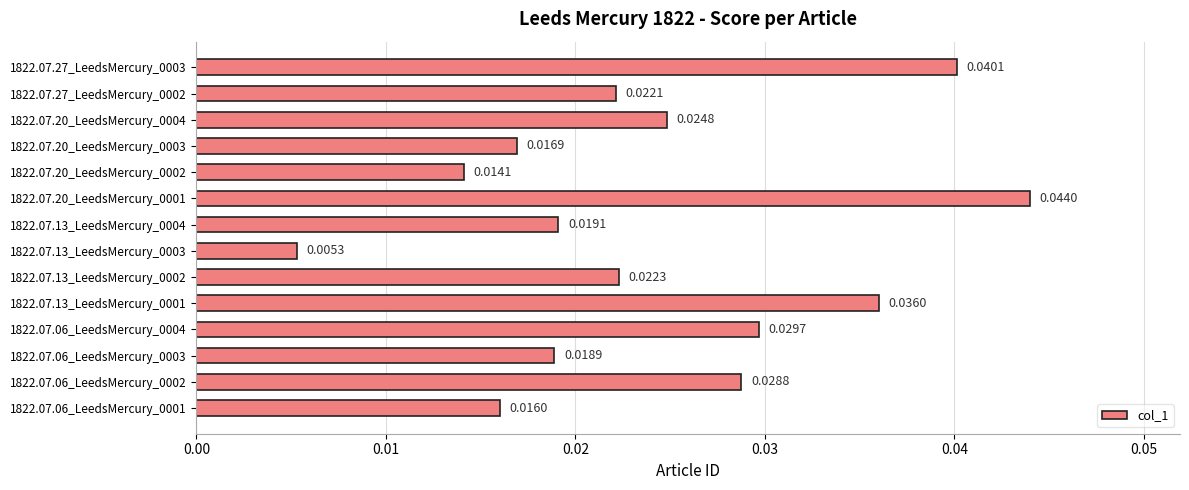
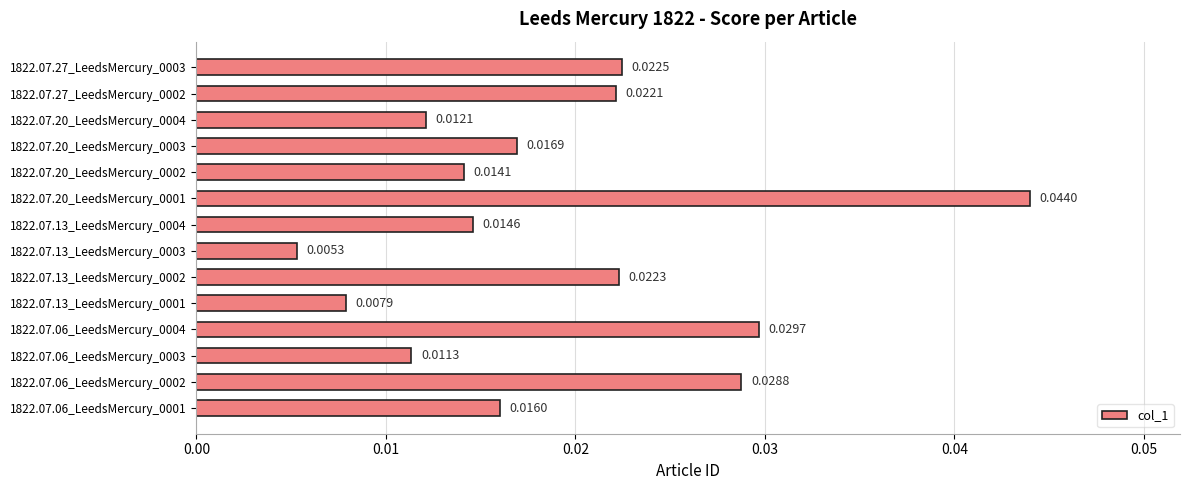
  {
-   "1822.07.27_LeedsMercury_0003": 0.0401,
+   "1822.07.27_LeedsMercury_0003": 0.0225,
    "1822.07.27_LeedsMercury_0002": 0.0221,
-   "1822.07.20_LeedsMercury_0004": 0.0248,
+   "1822.07.20_LeedsMercury_0004": 0.0121,
    "1822.07.20_LeedsMercury_0003": 0.0169,
    "1822.07.20_LeedsMercury_0002": 0.0141,
    "1822.07.20_LeedsMercury_0001": 0.0440,
-   "1822.07.13_LeedsMercury_0004": 0.0191,
+   "1822.07.13_LeedsMercury_0004": 0.0146,
    "1822.07.13_LeedsMercury_0003": 0.0053,
    "1822.07.13_LeedsMercury_0002": 0.0223,
-   "1822.07.13_LeedsMercury_0001": 0.0360,
+   "1822.07.13_LeedsMercury_0001": 0.0079,
    "1822.07.06_LeedsMercury_0004": 0.0297,
-   "1822.07.06_LeedsMercury_0003": 0.0189,
+   "1822.07.06_LeedsMercury_0003": 0.0113,
    "1822.07.06_LeedsMercury_0002": 0.0288,
    "1822.07.06_LeedsMercury_0001": 0.0160
  }
